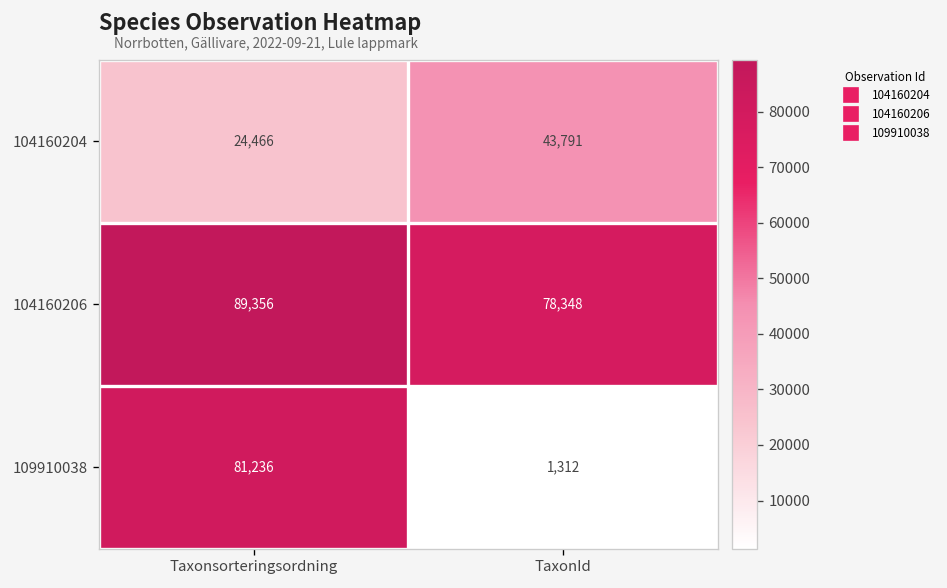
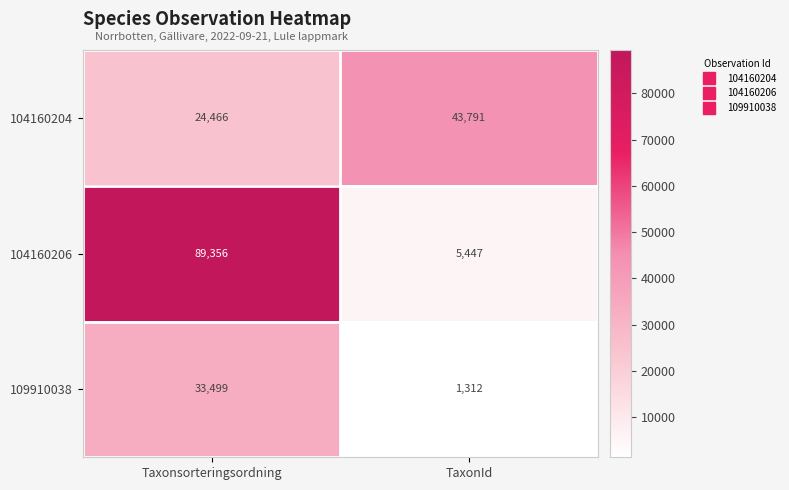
  {
    "104160204": {
      "Taxonsorteringsordning": "24,466",
      "TaxonId": "43,791"
    },
    "104160206": {
      "Taxonsorteringsordning": "89,356",
-     "TaxonId": "78,348"
+     "TaxonId": "5,447"
    },
    "109910038": {
-     "Taxonsorteringsordning": "81,236",
+     "Taxonsorteringsordning": "33,499",
      "TaxonId": "1,312"
    }
  }
